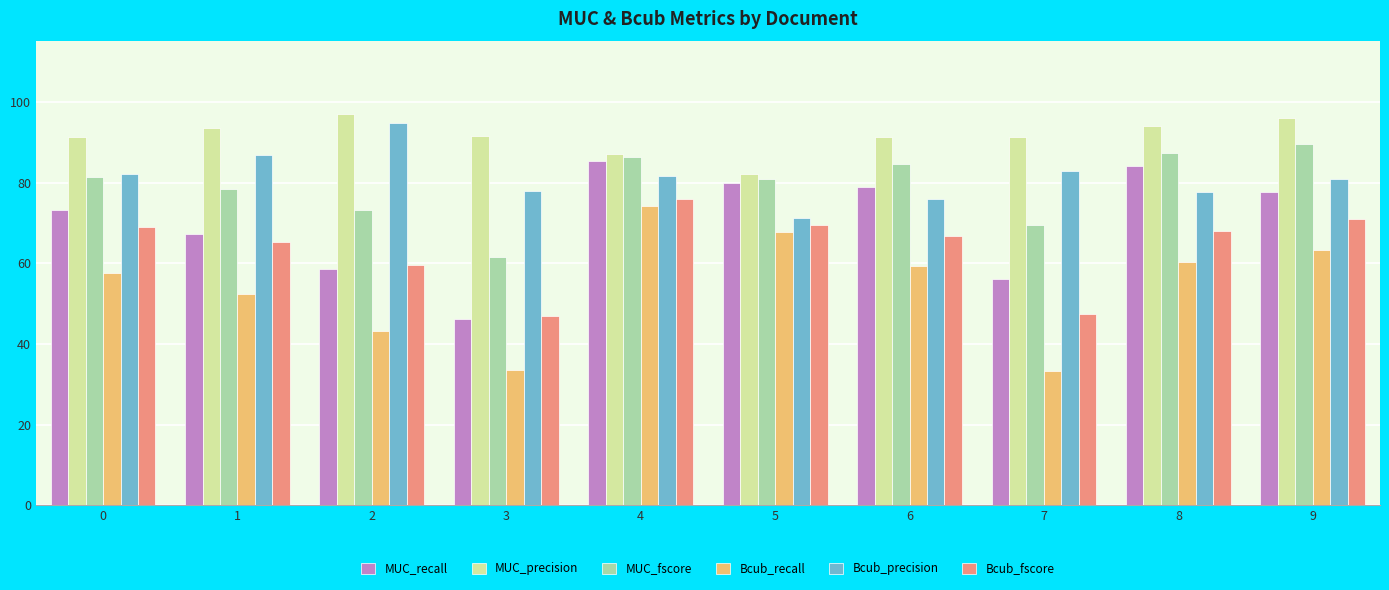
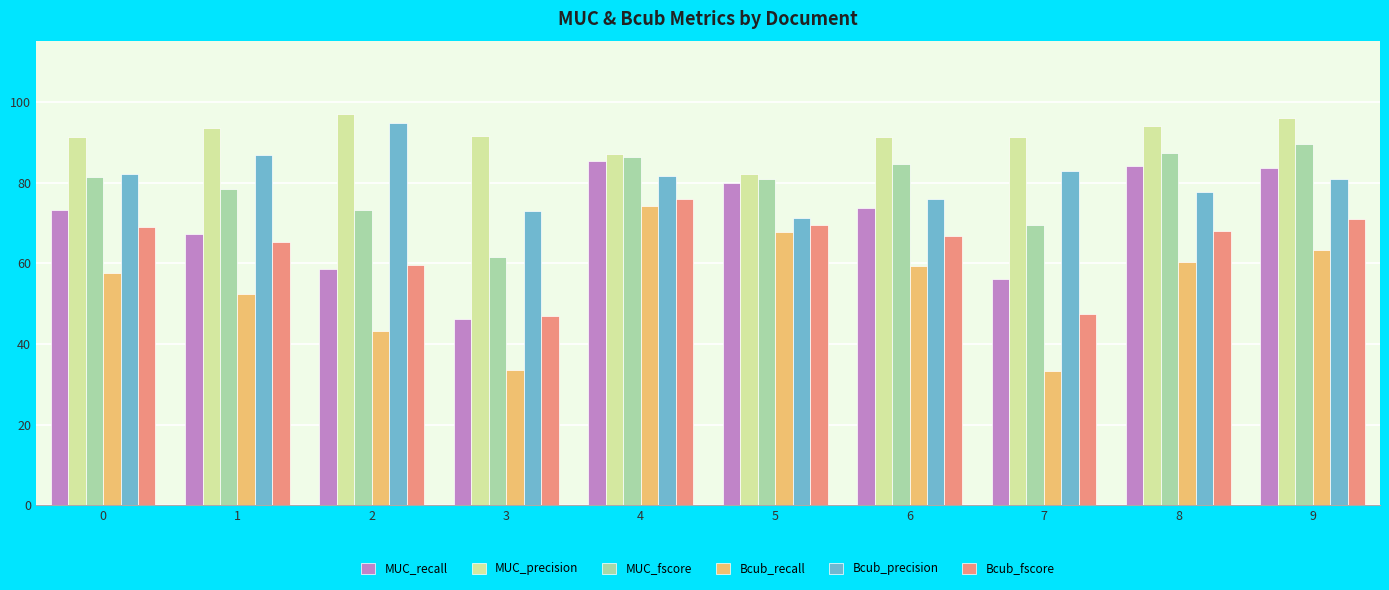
  {
    "MUC_recall": {
      "0": 73,
      "1": 67,
      "2": 59,
      "3": 46,
      "4": 85,
      "5": 80,
-     "6": 79,
+     "6": 74,
      "7": 56,
      "8": 84,
-     "9": 78
+     "9": 84
    },
    "Bcub_precision": {
      "0": 82,
      "1": 87,
      "2": 95,
-     "3": 78,
+     "3": 73,
      "4": 82,
      "5": 71,
      "6": 76,
      "7": 83,
      "8": 78,
      "9": 81
    }
  }
